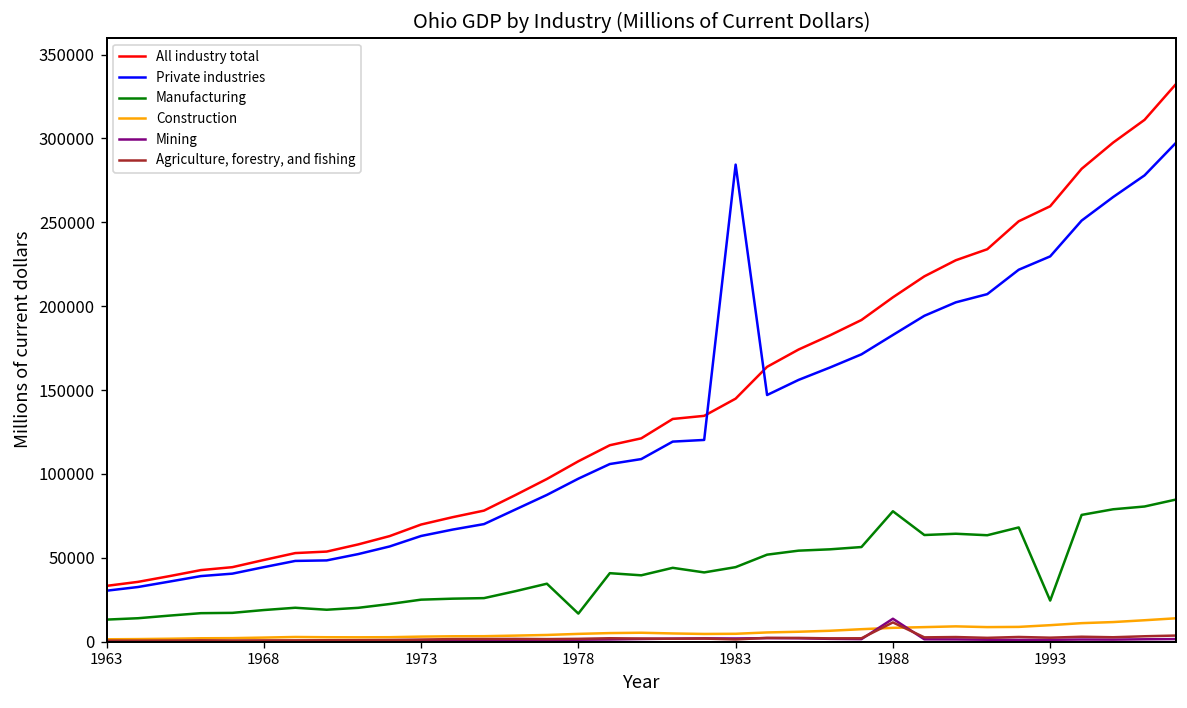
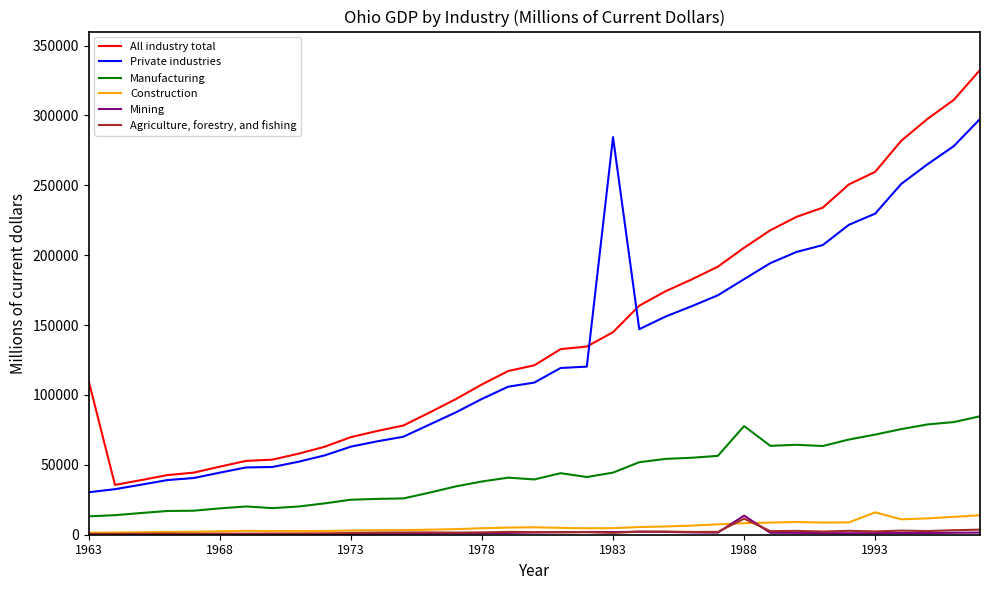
  {
    "All industry total": {
-     "1963": 33000,
+     "1963": 110000,
      "1968": 49000,
      "1973": 70000,
      "1978": 108000,
      "1983": 145000,
      "1988": 205000,
      "1993": 260000
    },
    "Private industries": {
      "1963": 30000,
      "1968": 44000,
      "1973": 63000,
      "1978": 97000,
      "1983": 284000,
      "1988": 183000,
      "1993": 230000
    },
    "Manufacturing": {
      "1963": 13000,
      "1968": 19000,
      "1973": 25000,
-     "1978": 17000,
+     "1978": 38000,
      "1983": 44000,
      "1988": 78000,
-     "1993": 25000
+     "1993": 72000
    },
    "Construction": {
      "1978": 5000,
      "1983": 5000,
      "1988": 8000,
-     "1993": 10000
+     "1993": 16000
    },
    "Mining": {
      "1988": 14000
    },
    "Agriculture, forestry, and fishing": {
      "1988": 11000
    }
  }
